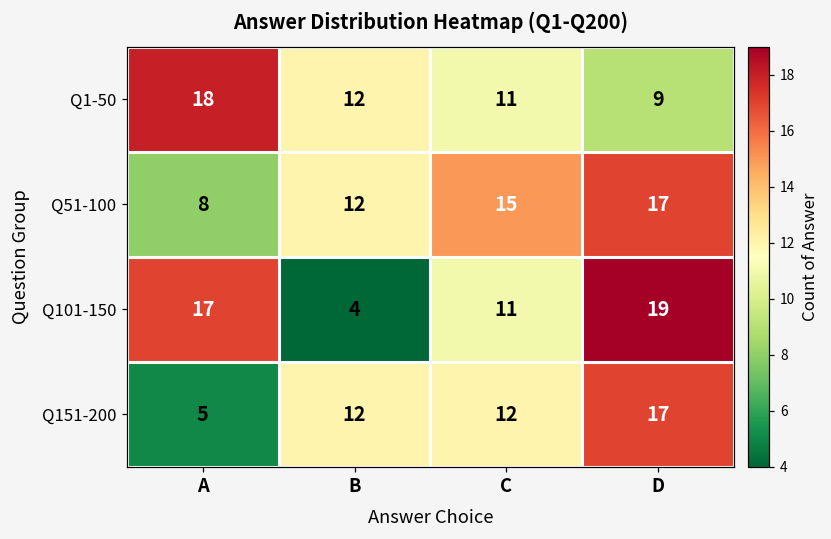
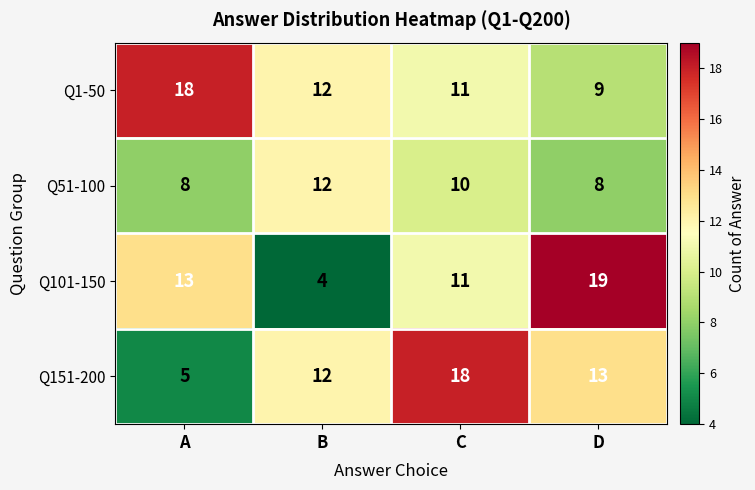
  {
    "Q1-50": {
      "A": 18,
      "B": 12,
      "C": 11,
      "D": 9
    },
    "Q51-100": {
      "A": 8,
      "B": 12,
-     "C": 15,
-     "D": 17
+     "C": 10,
+     "D": 8
    },
    "Q101-150": {
-     "A": 17,
+     "A": 13,
      "B": 4,
      "C": 11,
      "D": 19
    },
    "Q151-200": {
      "A": 5,
      "B": 12,
-     "C": 12,
-     "D": 17
+     "C": 18,
+     "D": 13
    }
  }
